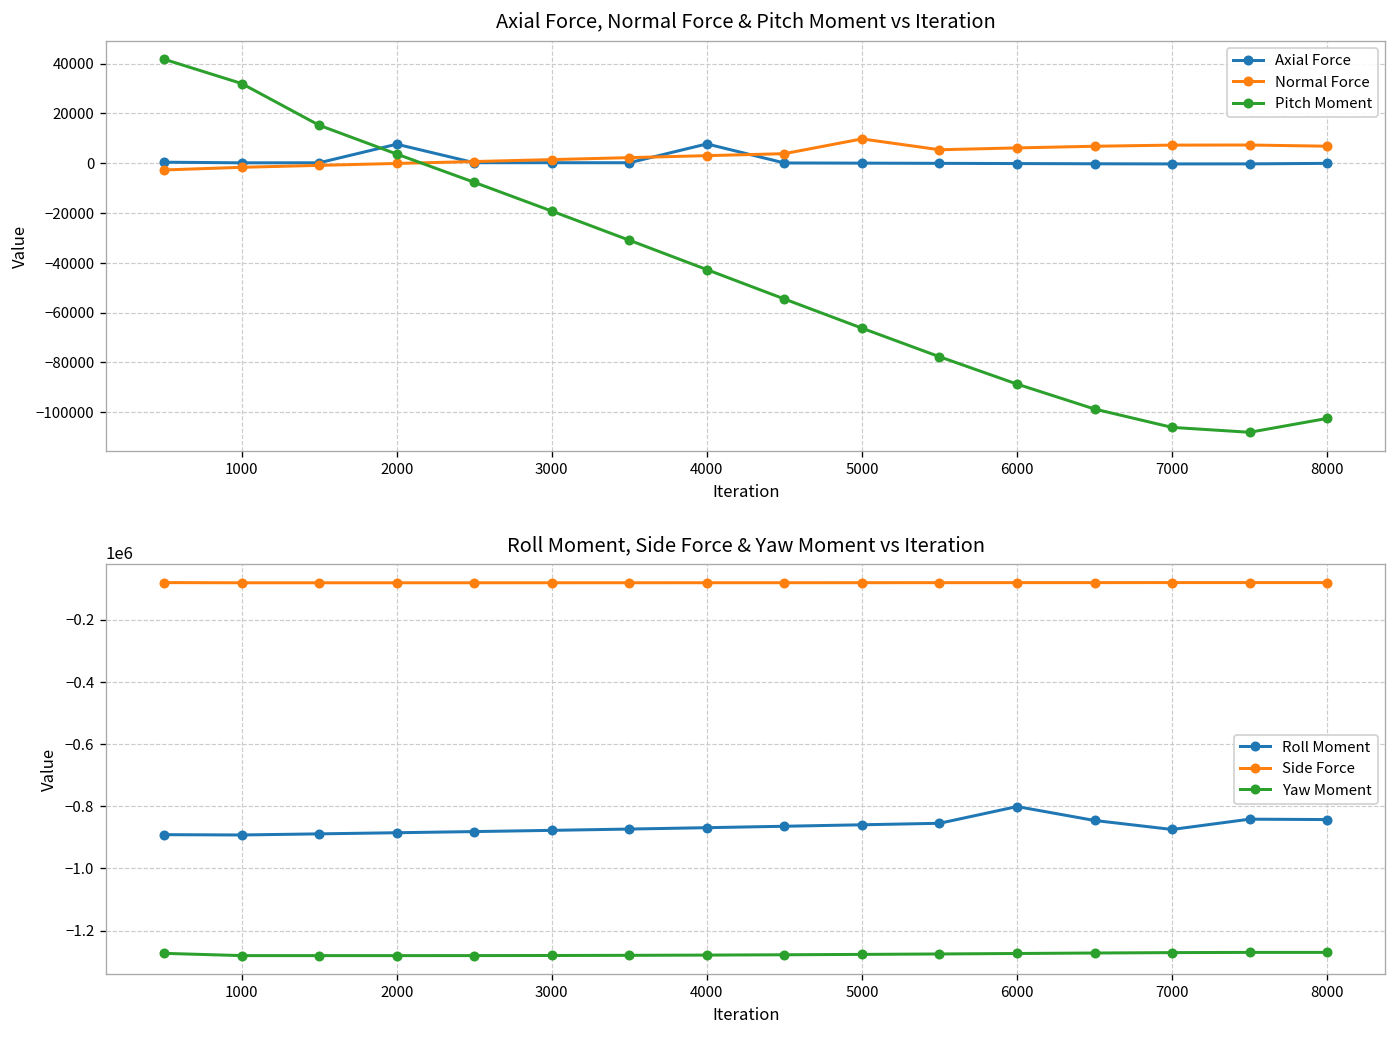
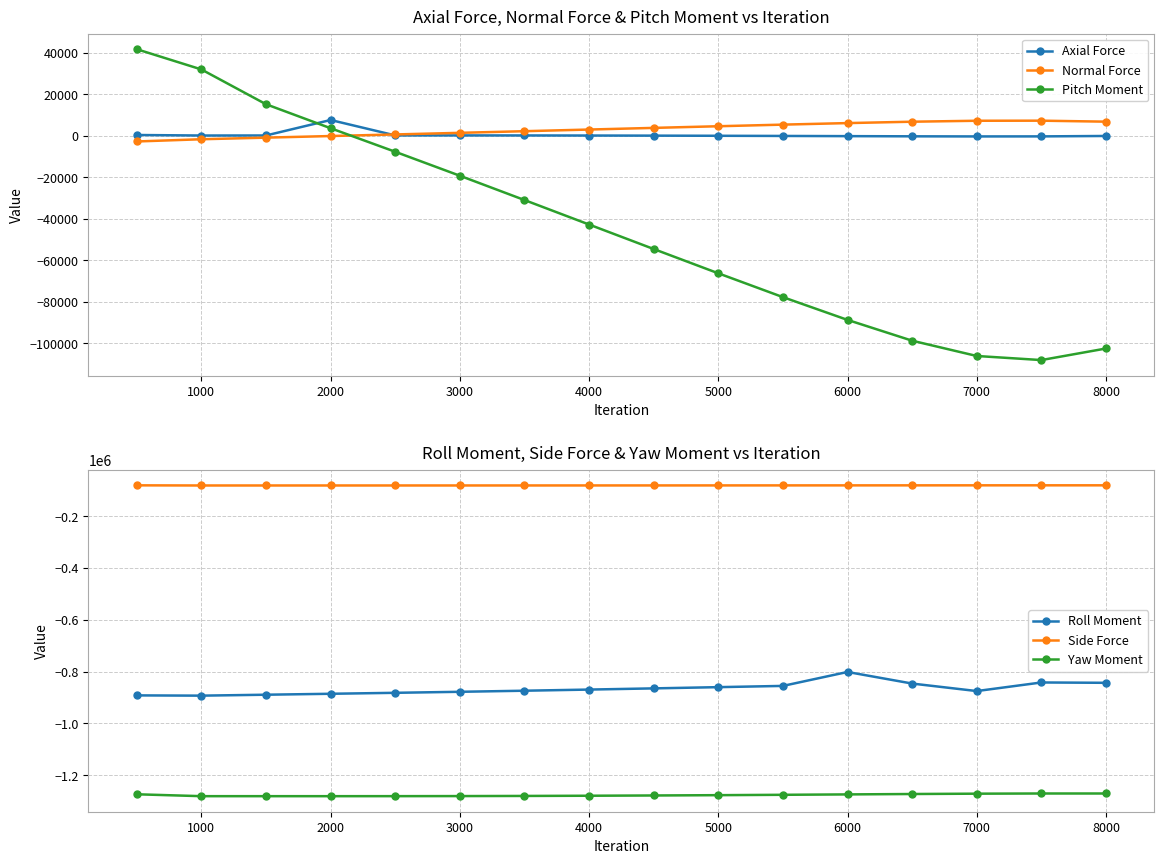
  {
    "Axial Force, Normal Force & Pitch Moment vs Iteration": {
      "Axial Force": {
        "1000": 0,
        "2000": 8000,
        "3000": 0,
-       "4000": 8000,
+       "4000": 0,
        "5000": 0,
        "6000": 0,
        "7000": 0,
        "8000": 0
      },
      "Normal Force": {
        "1000": -2000,
        "2000": 0,
        "3000": 1000,
        "4000": 3000,
-       "5000": 10000,
+       "5000": 5000,
        "6000": 6000,
        "7000": 7000,
        "8000": 7000
      },
      "Pitch Moment": {
        "1000": 32000,
        "2000": 4000,
        "3000": -19000,
        "4000": -43000,
        "5000": -66000,
        "6000": -89000,
        "7000": -106000,
        "8000": -103000
      }
    },
    "Roll Moment, Side Force & Yaw Moment vs Iteration": {
      "Roll Moment": {
        "1000": -890000,
        "2000": -890000,
        "3000": -880000,
        "4000": -870000,
        "5000": -860000,
        "6000": -800000,
        "7000": -870000,
        "8000": -840000
      },
      "Side Force": {
        "1000": -80000,
        "2000": -80000,
        "3000": -80000,
        "4000": -80000,
        "5000": -80000,
        "6000": -80000,
        "7000": -80000,
        "8000": -80000
      },
      "Yaw Moment": {
        "1000": -1280000,
        "2000": -1280000,
        "3000": -1280000,
        "4000": -1280000,
        "5000": -1280000,
        "6000": -1270000,
        "7000": -1270000,
        "8000": -1270000
      }
    }
  }
